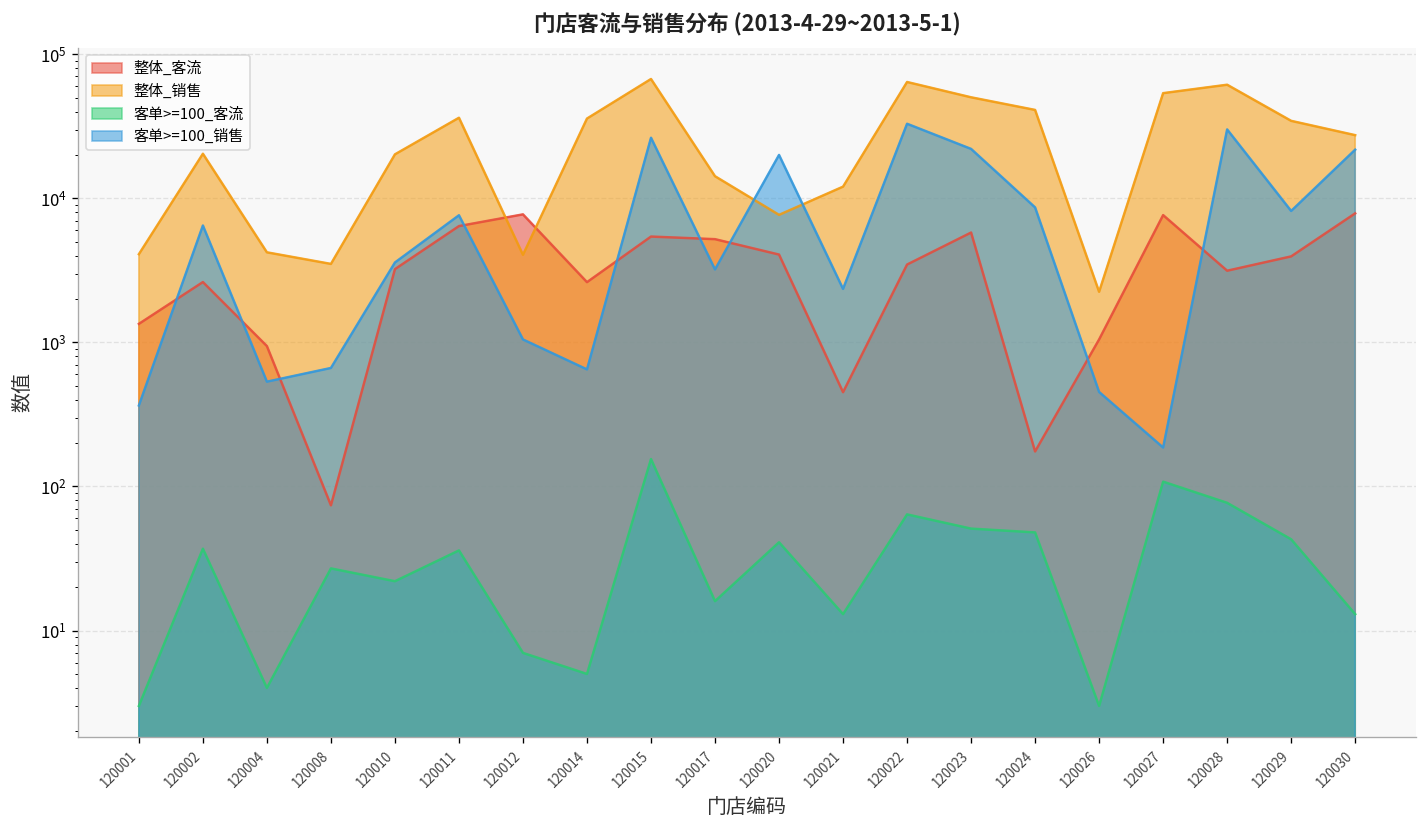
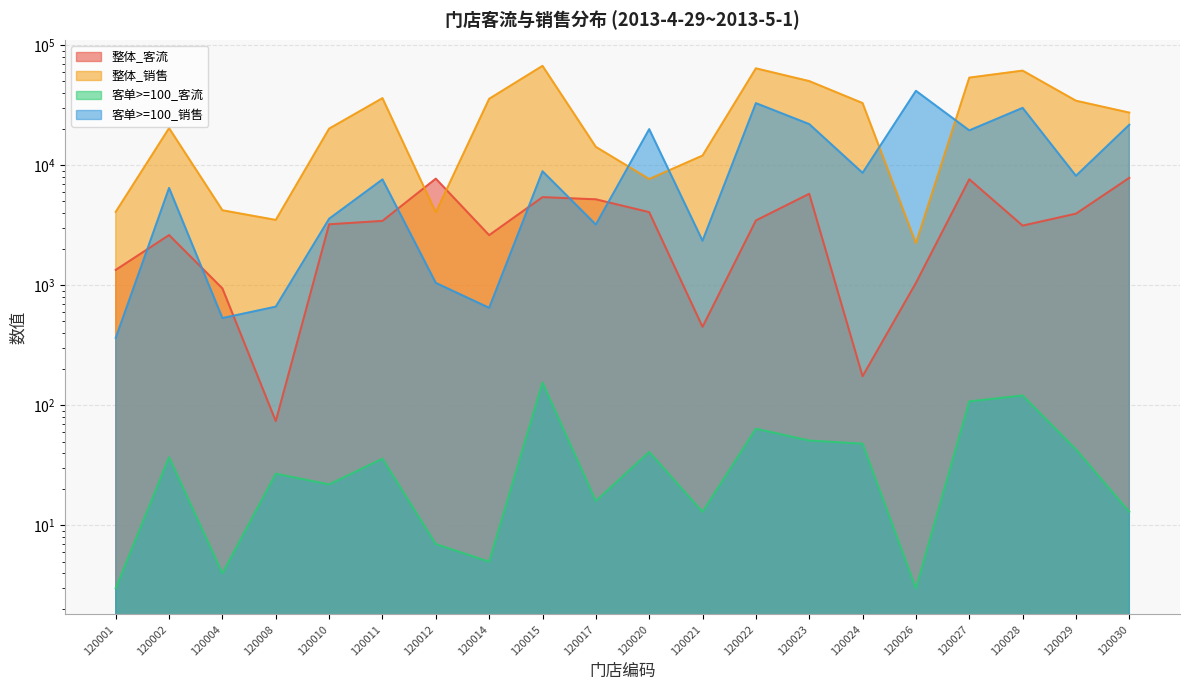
  {
    "整体_客流": {
      "120001": 1300,
      "120002": 2600,
      "120004": 900,
      "120008": 70,
      "120010": 3200,
-     "120011": 6000,
+     "120011": 3400,
      "120012": 8000,
      "120014": 2600,
      "120015": 5000,
      "120017": 5200,
      "120020": 4100,
      "120021": 450,
      "120022": 3500,
      "120023": 6000,
      "120024": 180,
      "120026": 1000,
      "120027": 8000,
      "120028": 3100,
      "120029": 4000,
      "120030": 8000
    },
    "整体_销售": {
      "120001": 4100,
      "120002": 20000,
      "120004": 4200,
      "120008": 3500,
      "120010": 20000,
      "120011": 36000,
      "120012": 4100,
      "120014": 36000,
      "120015": 70000,
      "120017": 14000,
      "120020": 8000,
      "120021": 12000,
      "120022": 60000,
      "120023": 50000,
-     "120024": 41000,
+     "120024": 33000,
      "120026": 2200,
      "120027": 50000,
      "120028": 60000,
      "120029": 34000,
      "120030": 27000
    },
    "客单>=100_客流": {
      "120001": 3,
      "120002": 37,
      "120004": 4,
      "120008": 27,
      "120010": 22,
      "120011": 36,
      "120012": 7,
      "120014": 5,
      "120015": 160,
      "120017": 16,
      "120020": 41,
      "120021": 13,
      "120022": 60,
      "120023": 51,
      "120024": 48,
      "120026": 3,
      "120027": 110,
-     "120028": 80,
+     "120028": 120,
      "120029": 43,
      "120030": 13
    },
    "客单>=100_销售": {
      "120001": 360,
      "120002": 6000,
      "120004": 500,
      "120008": 700,
      "120010": 3600,
      "120011": 8000,
      "120012": 1000,
      "120014": 600,
-     "120015": 26000,
+     "120015": 9000,
      "120017": 3200,
      "120020": 20000,
      "120021": 2400,
      "120022": 33000,
      "120023": 22000,
      "120024": 9000,
-     "120026": 450,
-     "120027": 190,
+     "120026": 42000,
+     "120027": 20000,
      "120028": 30000,
      "120029": 8000,
      "120030": 22000
    }
  }
